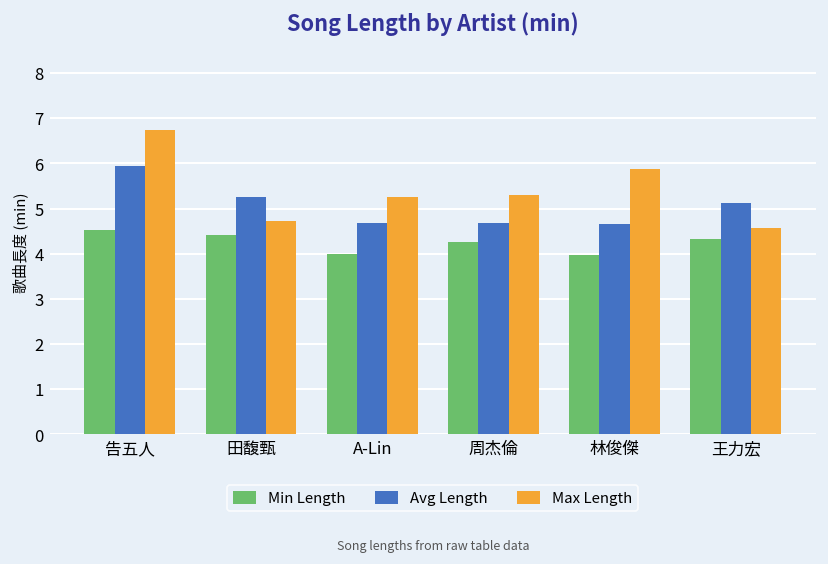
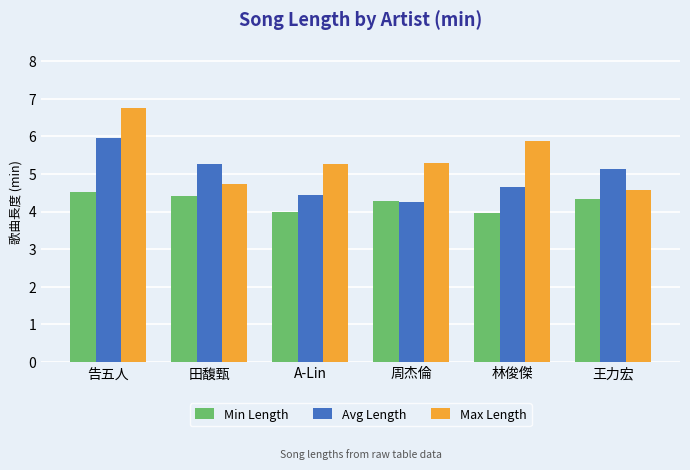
  {
    "Min Length": {
      "告五人": 4.5,
      "田馥甄": 4.4,
      "A-Lin": 4.0,
      "周杰倫": 4.3,
      "林俊傑": 4.0,
      "王力宏": 4.3
    },
    "Avg Length": {
      "告五人": 6.0,
      "田馥甄": 5.3,
-     "A-Lin": 4.7,
-     "周杰倫": 4.7,
+     "A-Lin": 4.4,
+     "周杰倫": 4.3,
      "林俊傑": 4.7,
      "王力宏": 5.1
    },
    "Max Length": {
      "告五人": 6.8,
      "田馥甄": 4.7,
      "A-Lin": 5.3,
      "周杰倫": 5.3,
      "林俊傑": 5.9,
      "王力宏": 4.6
    }
  }
